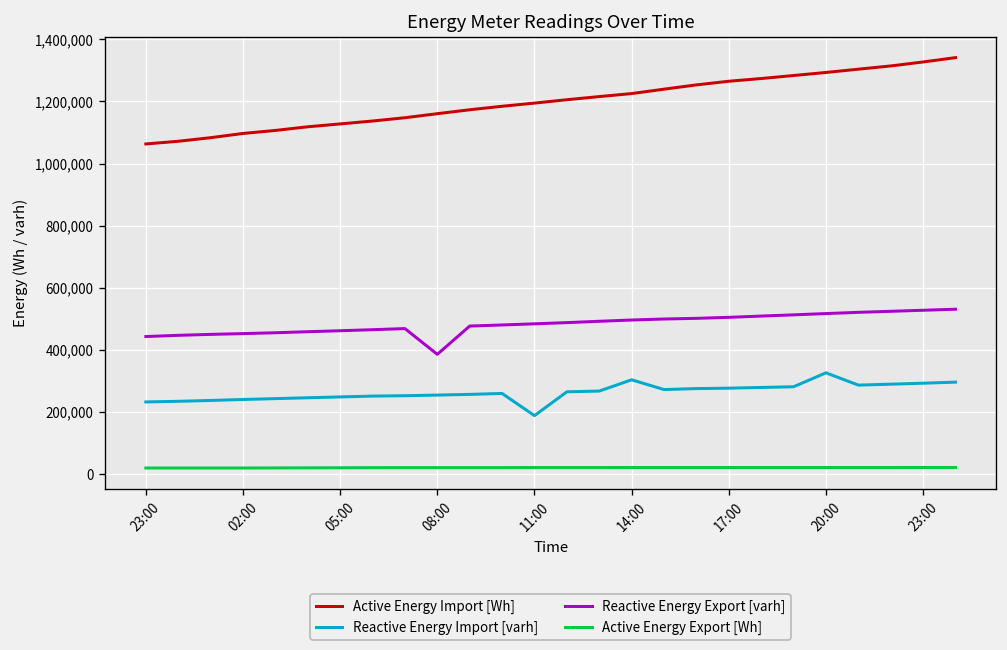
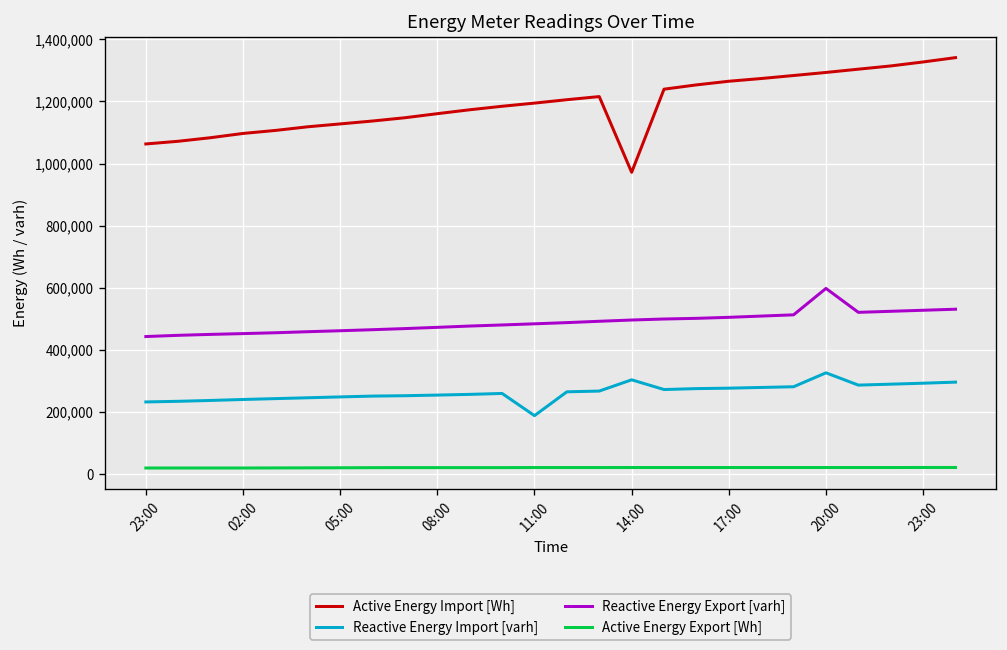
  {
    "Active Energy Import [Wh]": {
      "02:00": "1,100,000",
      "05:00": "1,130,000",
      "08:00": "1,160,000",
      "11:00": "1,190,000",
-     "14:00": "1,230,000",
+     "14:00": "970,000",
      "17:00": "1,270,000",
      "20:00": "1,290,000"
    },
    "Reactive Energy Import [varh]": {
      "02:00": "240,000",
      "05:00": "250,000",
      "08:00": "250,000",
      "11:00": "190,000",
      "14:00": "300,000",
      "17:00": "280,000",
      "20:00": "330,000"
    },
    "Reactive Energy Export [varh]": {
      "02:00": "450,000",
      "05:00": "460,000",
-     "08:00": "390,000",
+     "08:00": "470,000",
      "11:00": "480,000",
      "14:00": "500,000",
      "17:00": "500,000",
-     "20:00": "520,000"
+     "20:00": "600,000"
    },
    "Active Energy Export [Wh]": {
      "02:00": "20,000",
      "05:00": "20,000",
      "08:00": "20,000",
      "11:00": "20,000",
      "14:00": "20,000",
      "17:00": "20,000",
      "20:00": "20,000"
    }
  }
